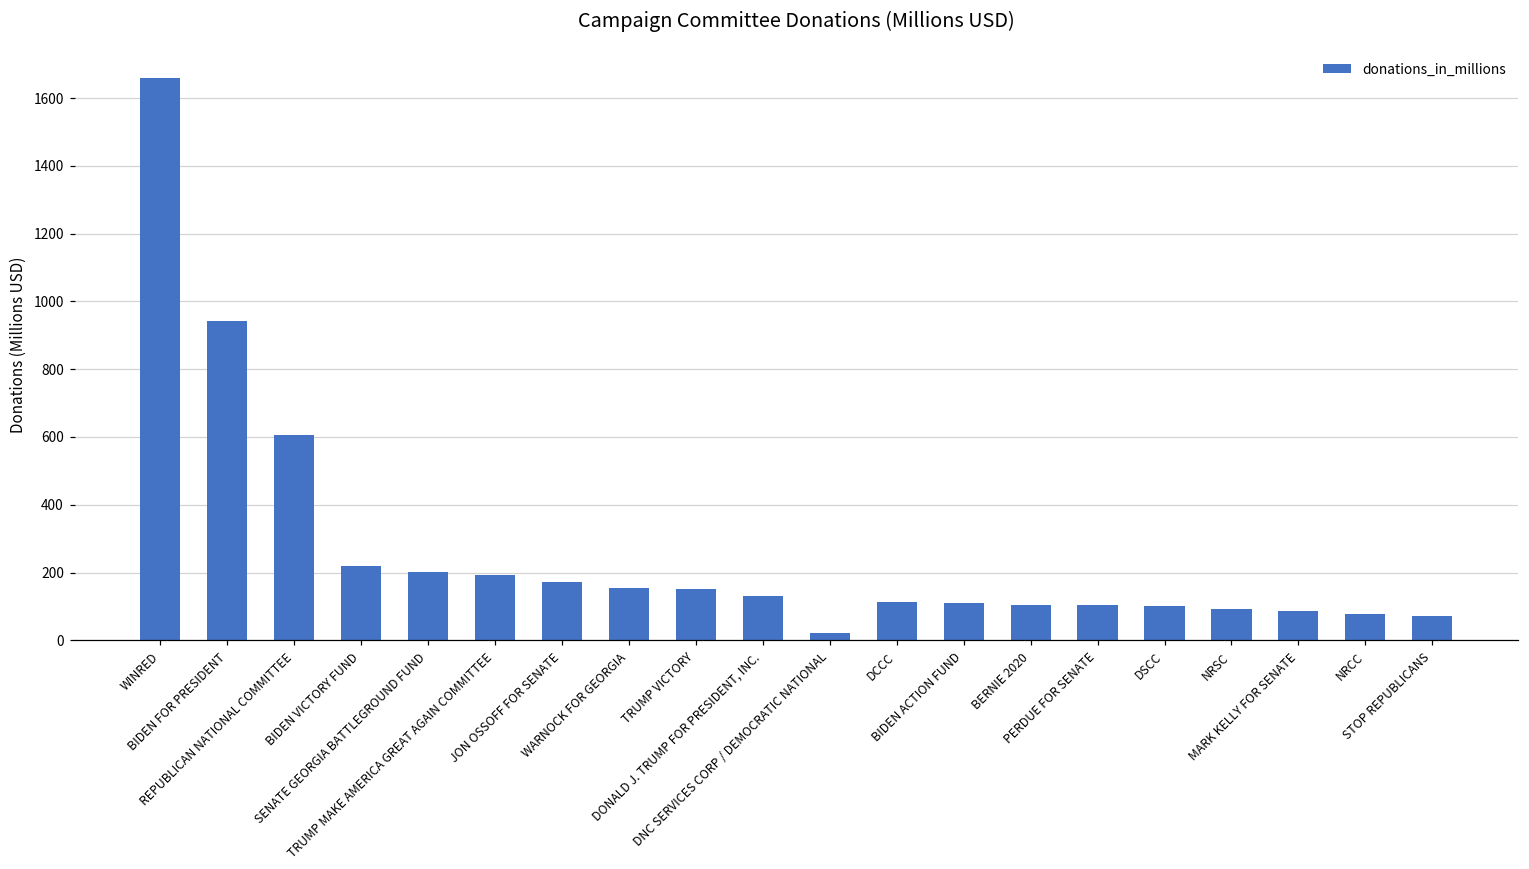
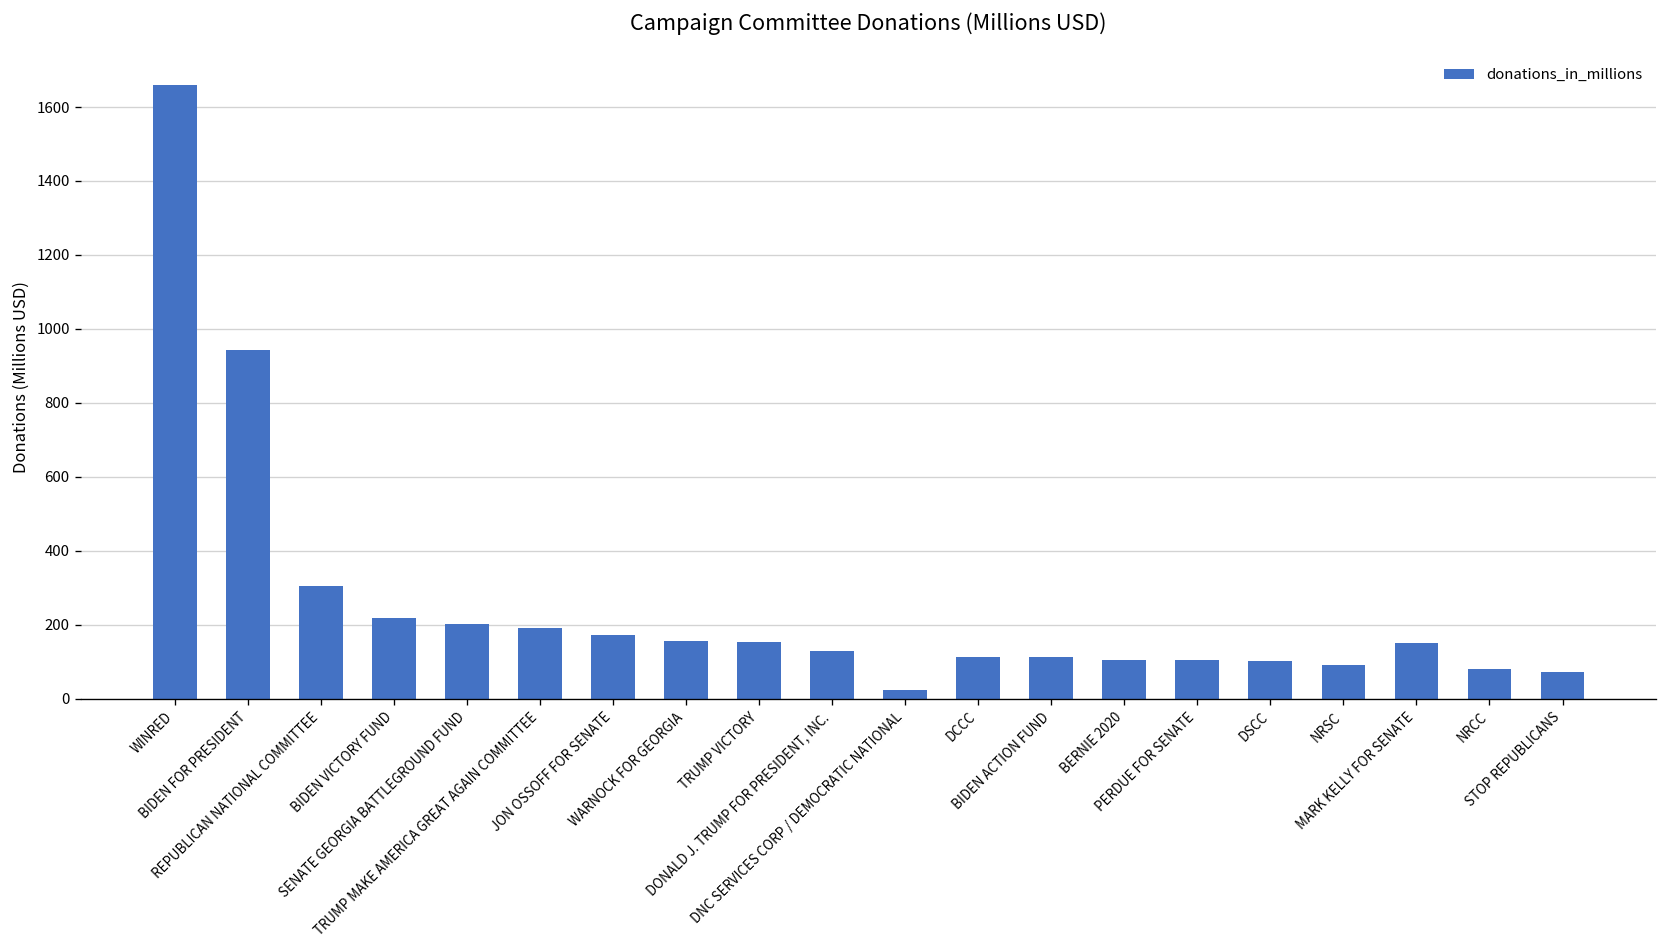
  {
    "WINRED": 1660,
    "BIDEN FOR PRESIDENT": 940,
-   "REPUBLICAN NATIONAL COMMITTEE": 610,
+   "REPUBLICAN NATIONAL COMMITTEE": 310,
    "BIDEN VICTORY FUND": 220,
    "SENATE GEORGIA BATTLEGROUND FUND": 200,
    "TRUMP MAKE AMERICA GREAT AGAIN COMMITTEE": 190,
    "JON OSSOFF FOR SENATE": 170,
    "WARNOCK FOR GEORGIA": 150,
    "TRUMP VICTORY": 150,
    "DONALD J. TRUMP FOR PRESIDENT, INC.": 130,
    "DNC SERVICES CORP / DEMOCRATIC NATIONAL": 20,
    "DCCC": 110,
    "BIDEN ACTION FUND": 110,
    "BERNIE 2020": 100,
    "PERDUE FOR SENATE": 100,
    "DSCC": 100,
    "NRSC": 90,
-   "MARK KELLY FOR SENATE": 90,
+   "MARK KELLY FOR SENATE": 150,
    "NRCC": 80,
    "STOP REPUBLICANS": 70
  }
